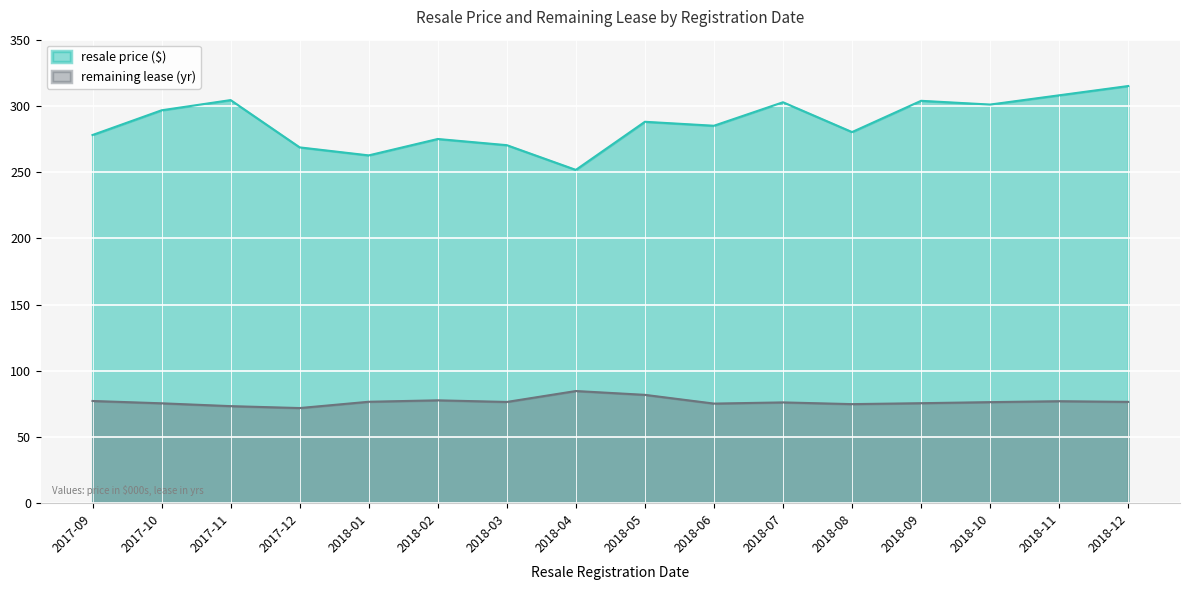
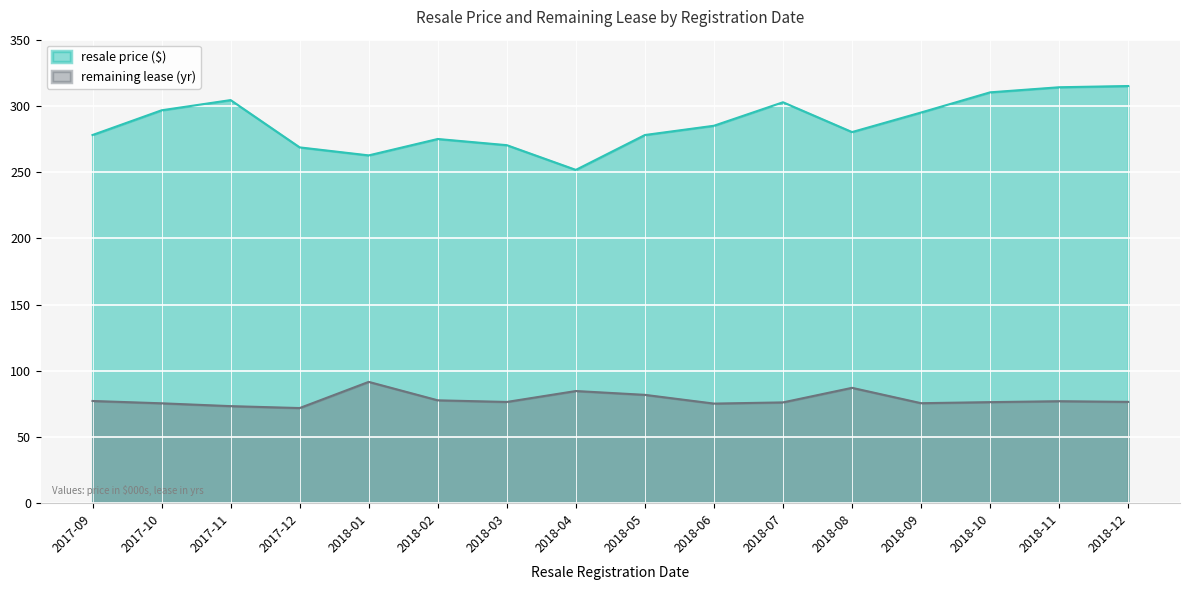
  {
    "resale price ($)": {
      "2017-09": 278,
      "2017-10": 297,
      "2017-11": 304,
      "2017-12": 269,
      "2018-01": 263,
      "2018-02": 275,
      "2018-03": 270,
      "2018-04": 252,
-     "2018-05": 288,
+     "2018-05": 278,
      "2018-06": 285,
      "2018-07": 303,
      "2018-08": 280,
-     "2018-09": 304,
-     "2018-10": 301,
-     "2018-11": 308,
+     "2018-09": 295,
+     "2018-10": 310,
+     "2018-11": 314,
      "2018-12": 315
    },
    "remaining lease (yr)": {
      "2017-09": 77,
      "2017-10": 75,
      "2017-11": 73,
      "2017-12": 72,
-     "2018-01": 77,
+     "2018-01": 92,
      "2018-02": 78,
      "2018-03": 76,
      "2018-04": 85,
      "2018-05": 82,
      "2018-06": 75,
      "2018-07": 76,
-     "2018-08": 75,
+     "2018-08": 87,
      "2018-09": 76,
      "2018-10": 76,
      "2018-11": 77,
      "2018-12": 77
    }
  }
